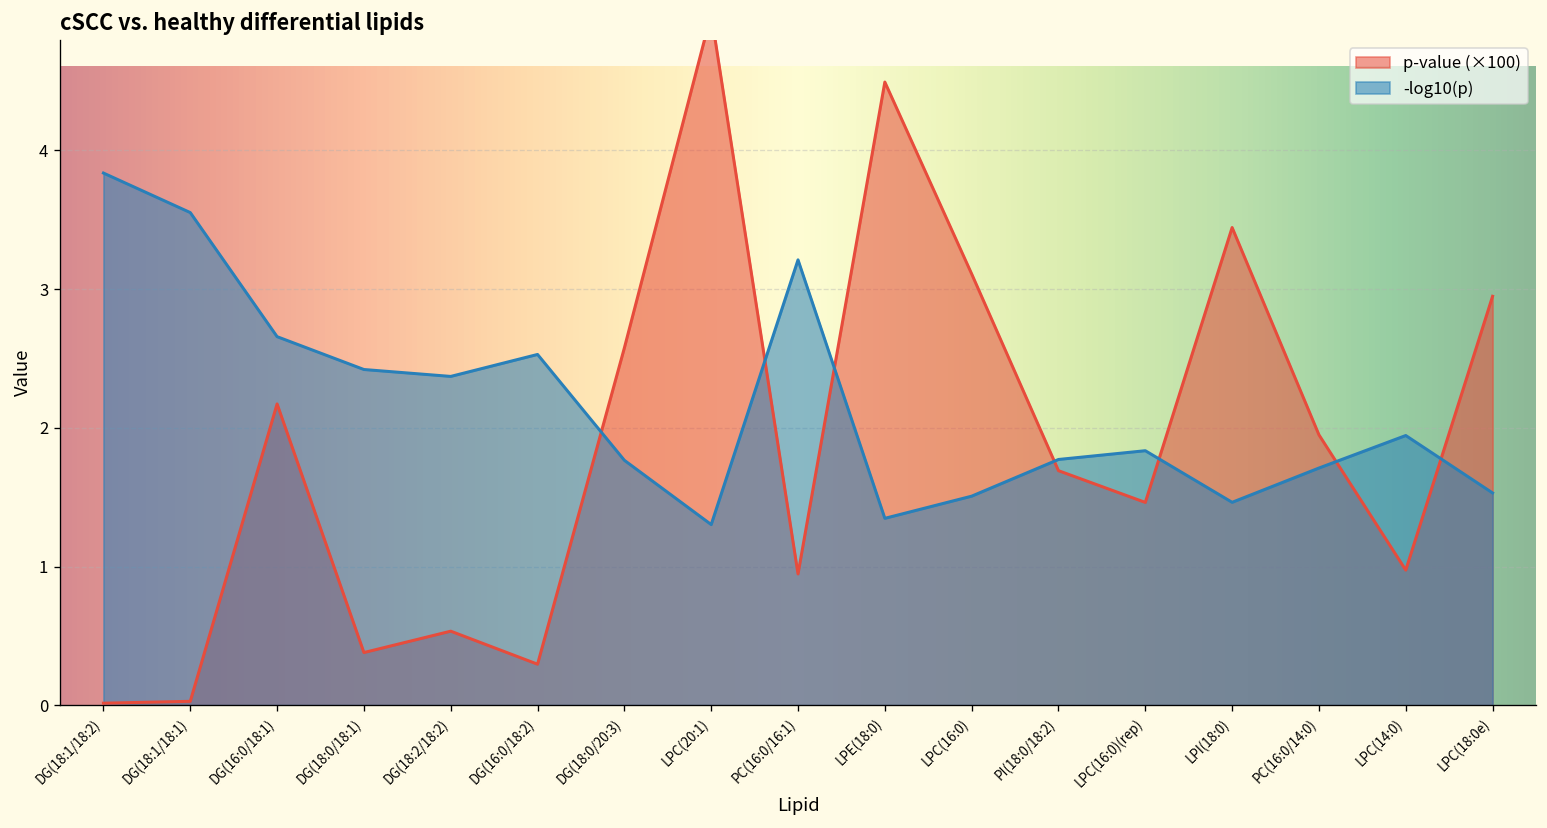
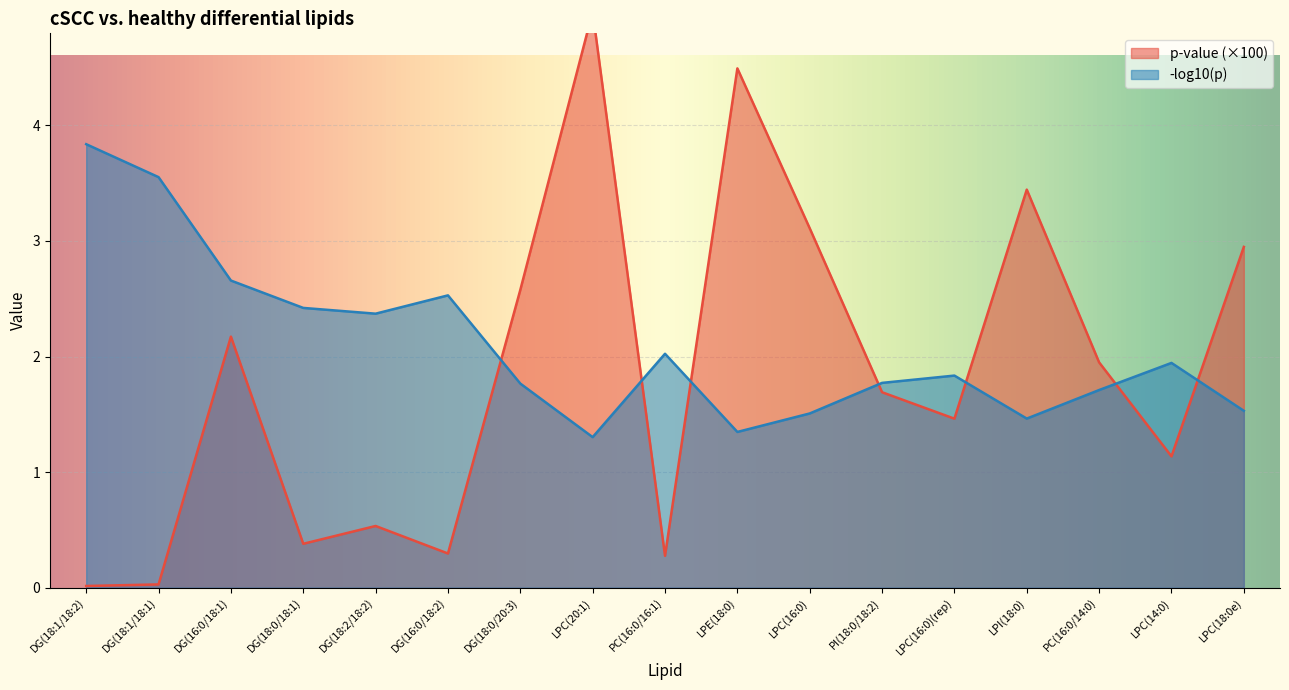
  {
    "p-value (×100)": {
      "DG(18:1/18:2)": 0.01,
      "DG(18:1/18:1)": 0.03,
      "DG(16:0/18:1)": 2.17,
      "DG(18:0/18:1)": 0.38,
      "DG(18:2/18:2)": 0.53,
      "DG(16:0/18:2)": 0.30,
      "DG(18:0/20:3)": 2.58,
-     "PC(16:0/16:1)": 0.95,
+     "PC(16:0/16:1)": 0.28,
      "LPE(18:0)": 4.49,
      "LPC(16:0)": 3.11,
      "PI(18:0/18:2)": 1.69,
      "LPC(16:0)(rep)": 1.46,
      "LPI(18:0)": 3.44,
      "PC(16:0/14:0)": 1.95,
-     "LPC(14:0)": 0.97,
+     "LPC(14:0)": 1.14,
      "LPC(18:0e)": 2.95
    },
    "-log10(p)": {
      "DG(18:1/18:2)": 3.84,
      "DG(18:1/18:1)": 3.55,
      "DG(16:0/18:1)": 2.66,
      "DG(18:0/18:1)": 2.42,
      "DG(18:2/18:2)": 2.37,
      "DG(16:0/18:2)": 2.53,
      "DG(18:0/20:3)": 1.77,
      "LPC(20:1)": 1.30,
-     "PC(16:0/16:1)": 3.21,
+     "PC(16:0/16:1)": 2.02,
      "LPE(18:0)": 1.35,
      "LPC(16:0)": 1.51,
      "PI(18:0/18:2)": 1.77,
      "LPC(16:0)(rep)": 1.84,
      "LPI(18:0)": 1.46,
      "PC(16:0/14:0)": 1.71,
      "LPC(14:0)": 1.94,
      "LPC(18:0e)": 1.53
    }
  }
